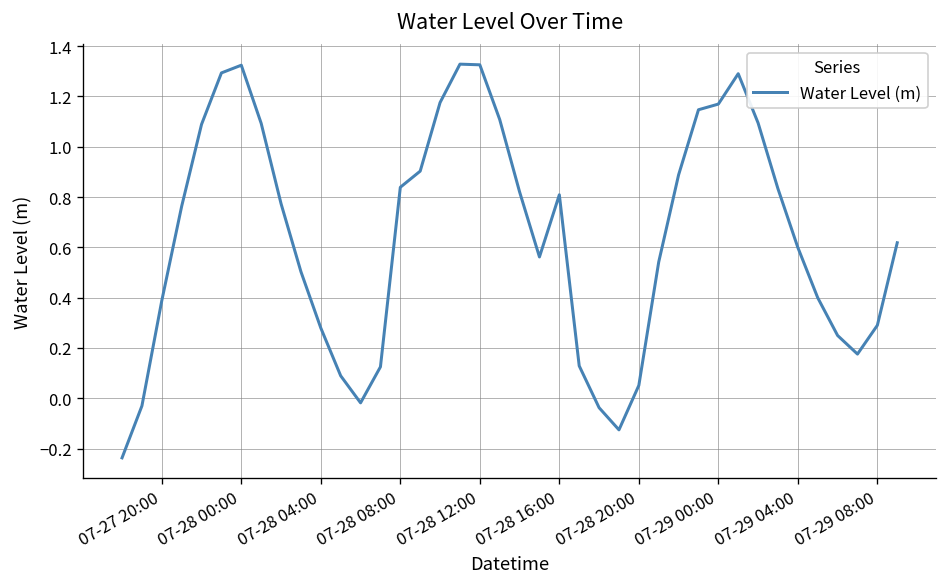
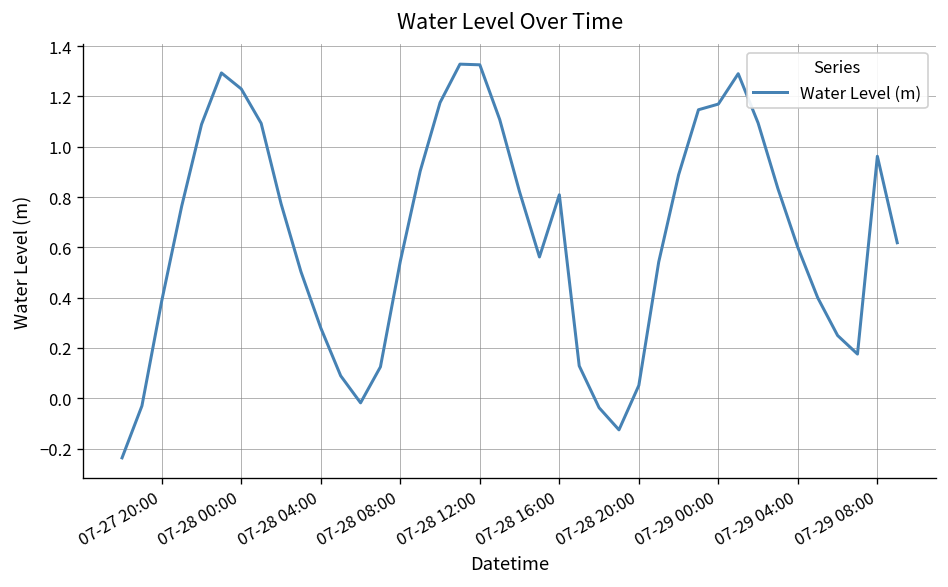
  {
    "07-27 20:00": 0.39,
-   "07-28 00:00": 1.32,
+   "07-28 00:00": 1.23,
    "07-28 04:00": 0.28,
-   "07-28 08:00": 0.84,
+   "07-28 08:00": 0.54,
    "07-28 12:00": 1.33,
    "07-28 16:00": 0.81,
    "07-28 20:00": 0.05,
    "07-29 00:00": 1.17,
    "07-29 04:00": 0.60,
-   "07-29 08:00": 0.29
+   "07-29 08:00": 0.96
  }
